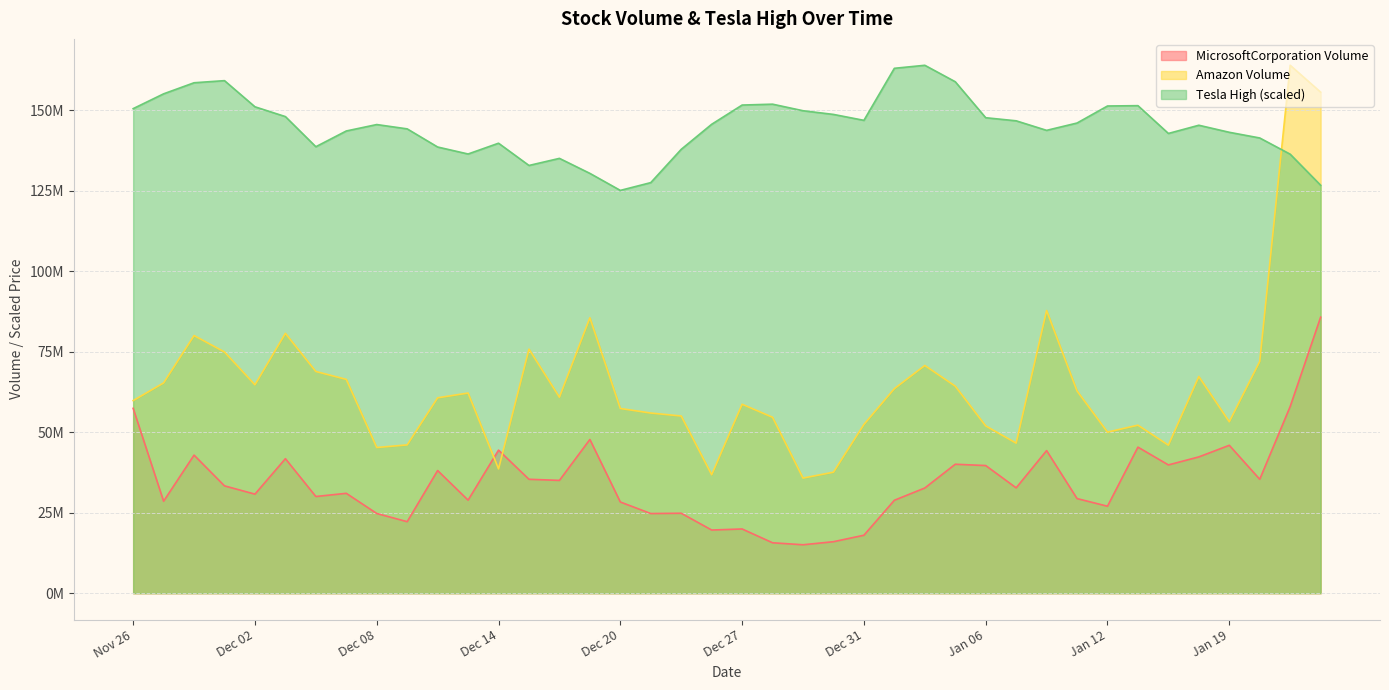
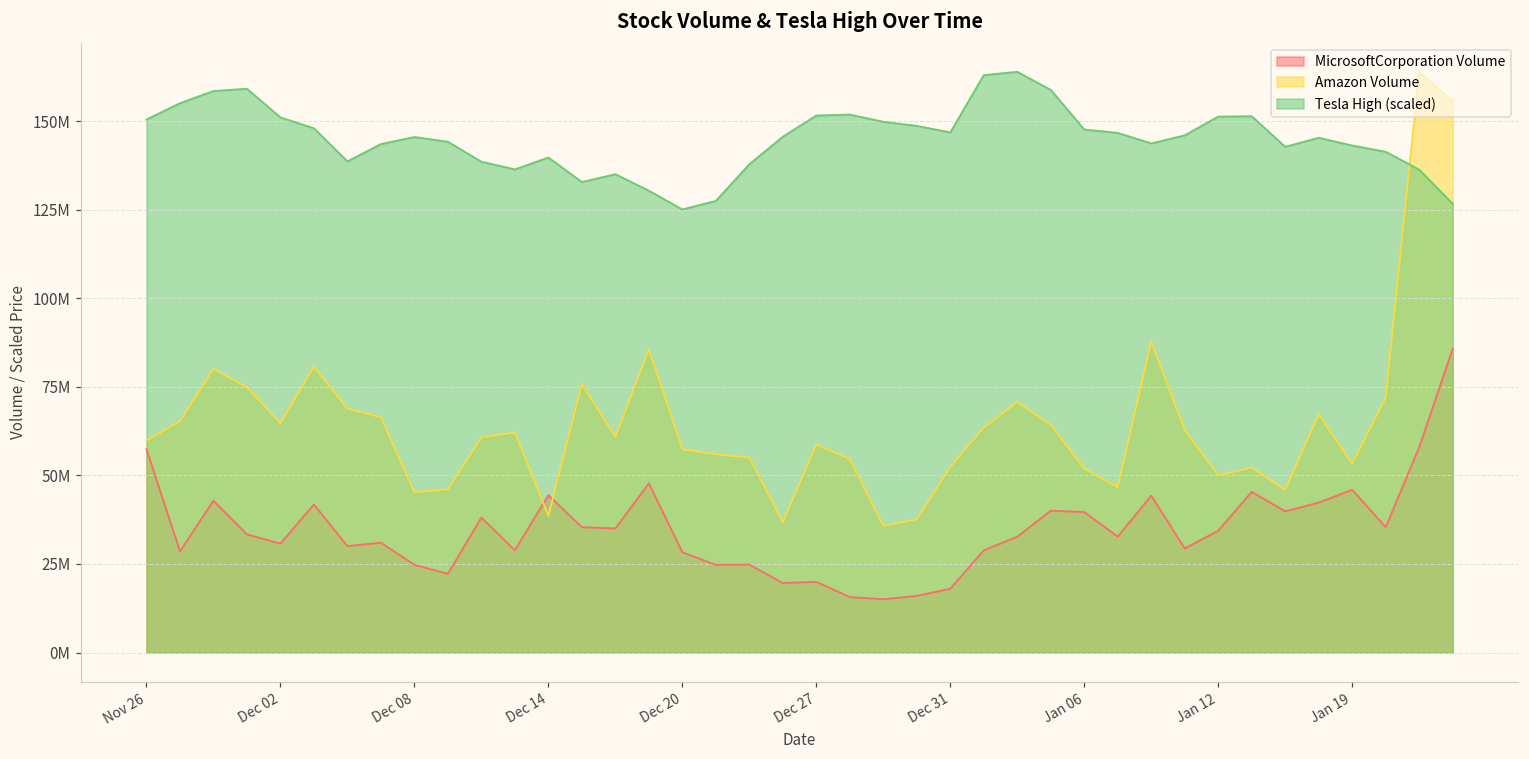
  {
    "MicrosoftCorporation Volume": {
      "Nov 26": 57000000,
      "Dec 02": 31000000,
      "Dec 08": 25000000,
      "Dec 14": 44000000,
      "Dec 20": 28000000,
      "Dec 27": 20000000,
      "Dec 31": 18000000,
      "Jan 06": 40000000,
-     "Jan 12": 27000000,
+     "Jan 12": 34000000,
      "Jan 19": 46000000
    },
    "Amazon Volume": {
      "Nov 26": 60000000,
      "Dec 02": 65000000,
      "Dec 08": 45000000,
      "Dec 14": 39000000,
      "Dec 20": 57000000,
      "Dec 27": 59000000,
      "Dec 31": 52000000,
      "Jan 06": 52000000,
      "Jan 12": 50000000,
      "Jan 19": 53000000
    },
    "Tesla High (scaled)": {
      "Nov 26": 151000000,
      "Dec 02": 151000000,
      "Dec 08": 146000000,
      "Dec 14": 140000000,
      "Dec 20": 125000000,
      "Dec 27": 152000000,
      "Dec 31": 147000000,
      "Jan 06": 148000000,
      "Jan 12": 151000000,
      "Jan 19": 143000000
    }
  }
